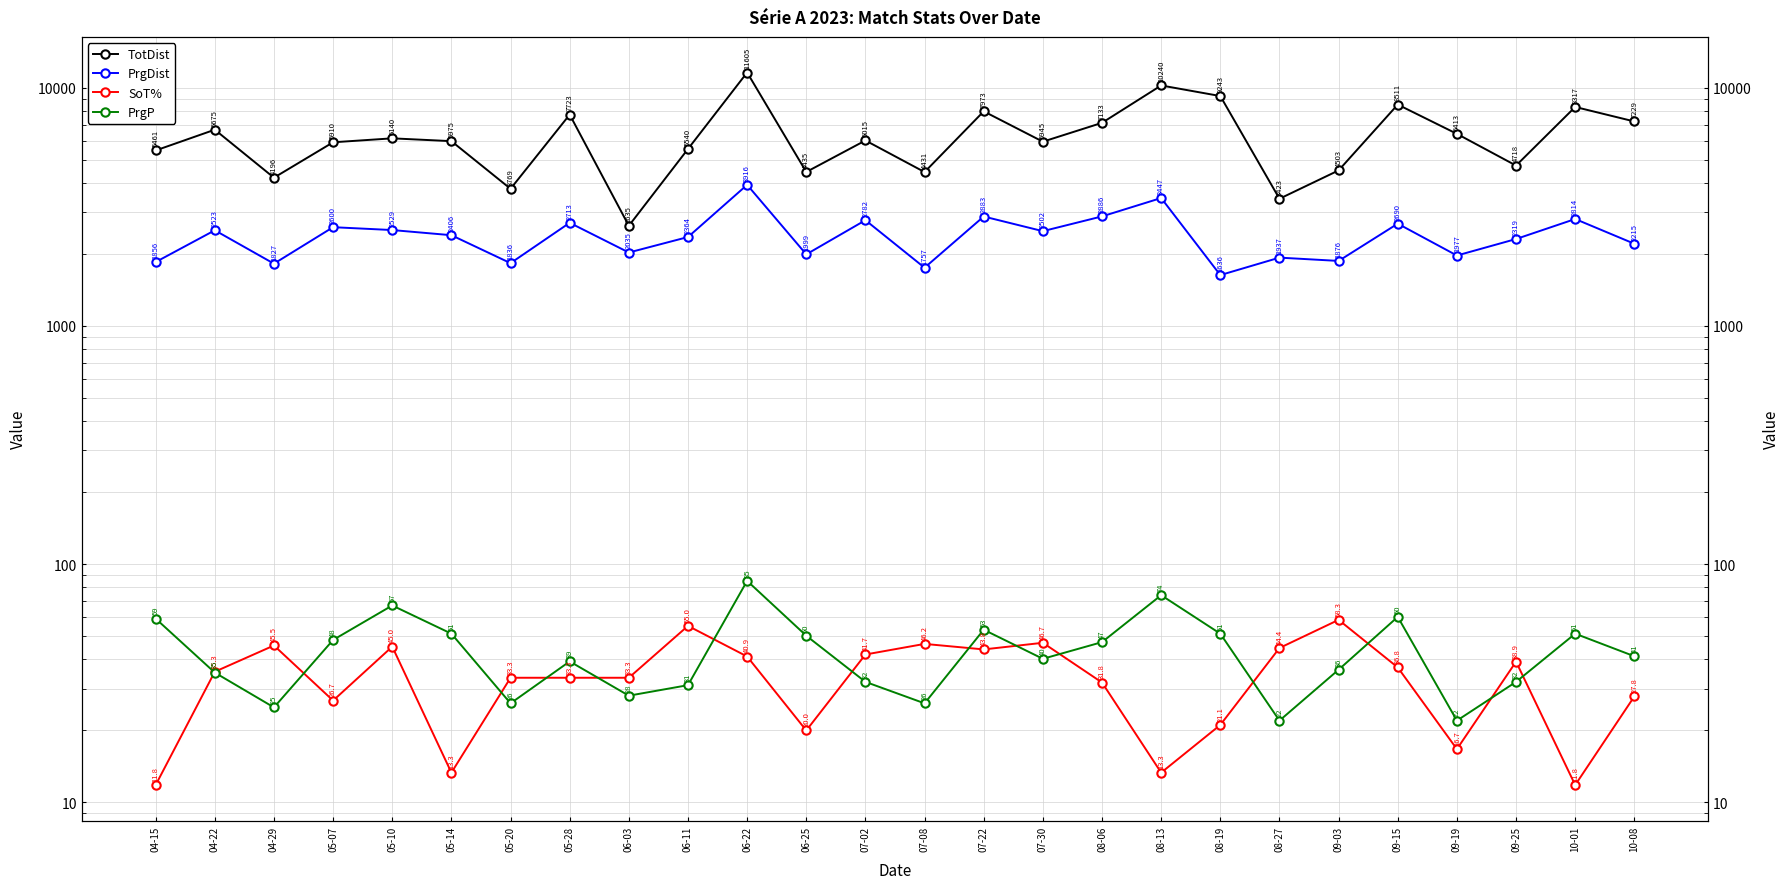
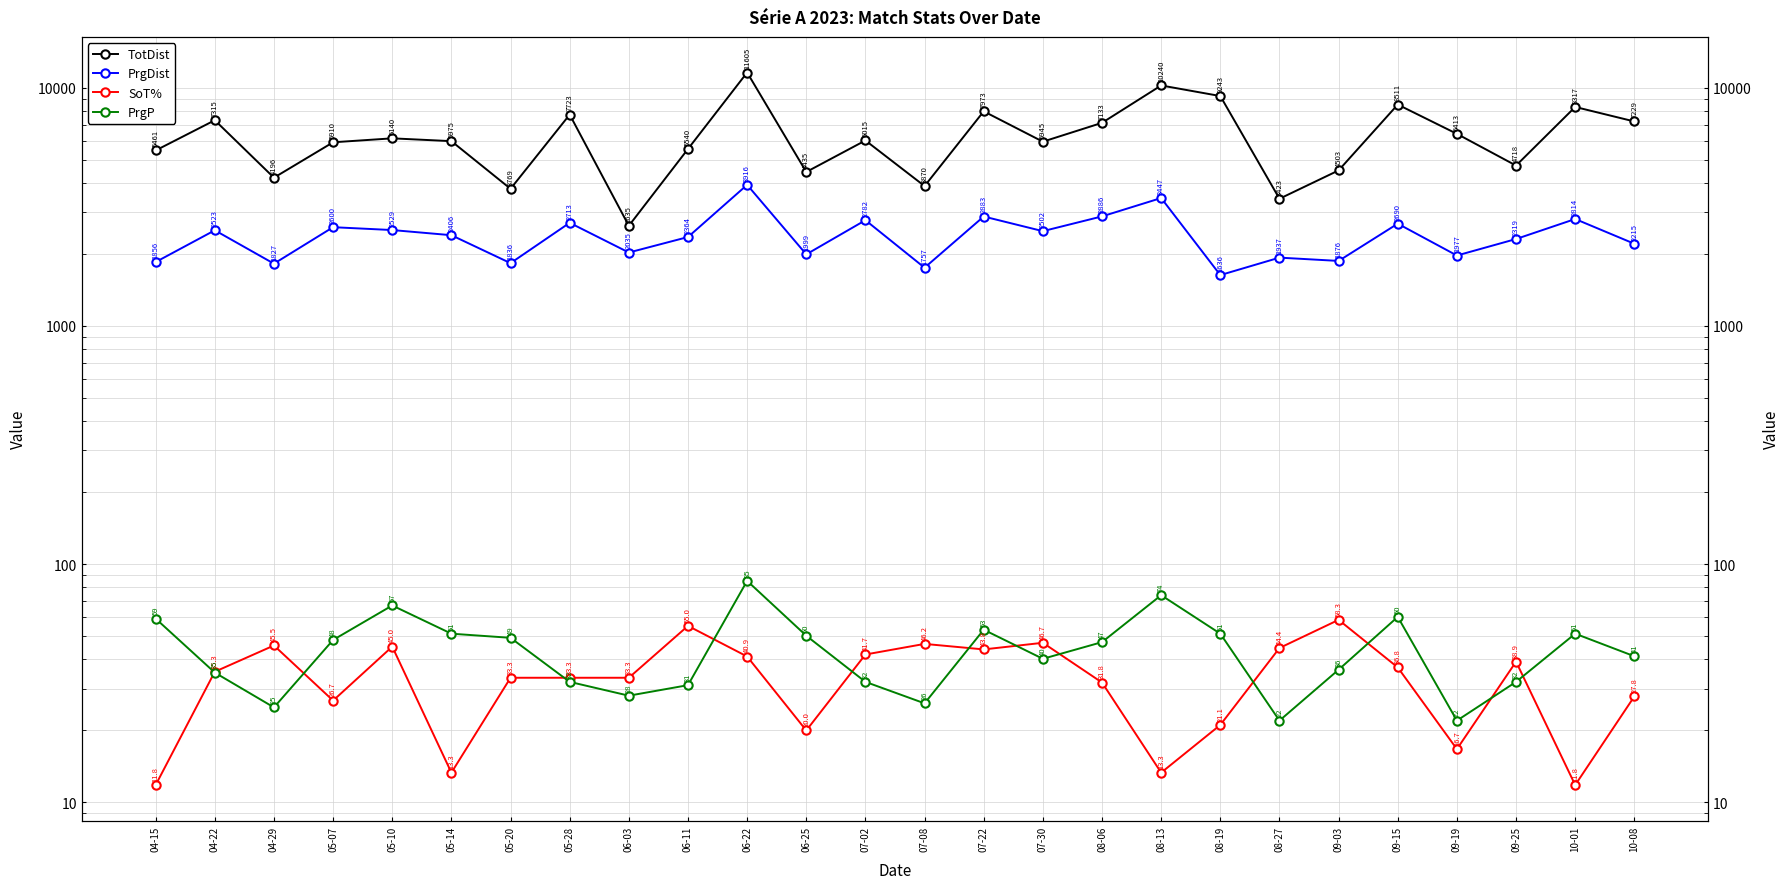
  {
    "TotDist": {
      "04-15": 5461,
-     "04-22": 6675,
+     "04-22": 7315,
      "04-29": 4196,
      "05-07": 5910,
      "05-10": 6140,
      "05-14": 5975,
      "05-20": 3769,
      "05-28": 7723,
      "06-03": 2635,
      "06-11": 5540,
      "06-22": 11605,
      "06-25": 4435,
      "07-02": 6015,
-     "07-08": 4431,
+     "07-08": 3870,
      "07-22": 7973,
      "07-30": 5945,
      "08-06": 7133,
      "08-13": 10240,
      "08-19": 9243,
      "08-27": 3423,
      "09-03": 4503,
      "09-15": 8511,
      "09-19": 6413,
      "09-25": 4718,
      "10-01": 8317,
      "10-08": 7229
    },
    "PrgDist": {
      "04-15": 1856,
      "04-22": 2523,
      "04-29": 1827,
      "05-07": 2600,
      "05-10": 2529,
      "05-14": 2406,
      "05-20": 1836,
      "05-28": 2713,
      "06-03": 2035,
      "06-11": 2364,
      "06-22": 3916,
      "06-25": 1999,
      "07-02": 2782,
      "07-08": 1757,
      "07-22": 2883,
      "07-30": 2502,
      "08-06": 2886,
      "08-13": 3447,
      "08-19": 1636,
      "08-27": 1937,
      "09-03": 1876,
      "09-15": 2690,
      "09-19": 1977,
      "09-25": 2319,
      "10-01": 2814,
      "10-08": 2215
    },
    "SoT%": {
      "04-15": 11.8,
      "04-29": 45.5,
      "05-07": 26.7,
      "05-10": 45.0,
      "05-14": 13.3,
      "05-20": 33.3,
      "06-03": 33.3,
      "06-11": 55.0,
      "06-22": 40.9,
      "06-25": 20.0,
      "07-02": 41.7,
      "07-08": 46.2,
      "07-30": 46.7,
      "08-06": 31.8,
      "08-13": 13.3,
      "08-19": 21.1,
      "08-27": 44.4,
      "09-03": 58.3,
      "09-15": 36.8,
      "09-19": 16.7,
      "09-25": 38.9,
      "10-01": 11.8,
      "10-08": 27.8
    },
    "PrgP": {
      "04-15": 59,
      "04-29": 25,
      "05-07": 48,
      "05-10": 67,
      "05-14": 51,
-     "05-20": 26,
-     "05-28": 39,
+     "05-20": 49,
+     "05-28": 32,
      "06-03": 28,
      "06-11": 31,
      "06-22": 85,
      "06-25": 50,
      "07-02": 32,
      "07-08": 26,
      "07-22": 53,
      "07-30": 40,
      "08-06": 47,
      "08-13": 74,
      "08-19": 51,
      "08-27": 22,
      "09-03": 36,
      "09-15": 60,
      "09-19": 22,
      "09-25": 32,
      "10-01": 51,
      "10-08": 41
    }
  }
